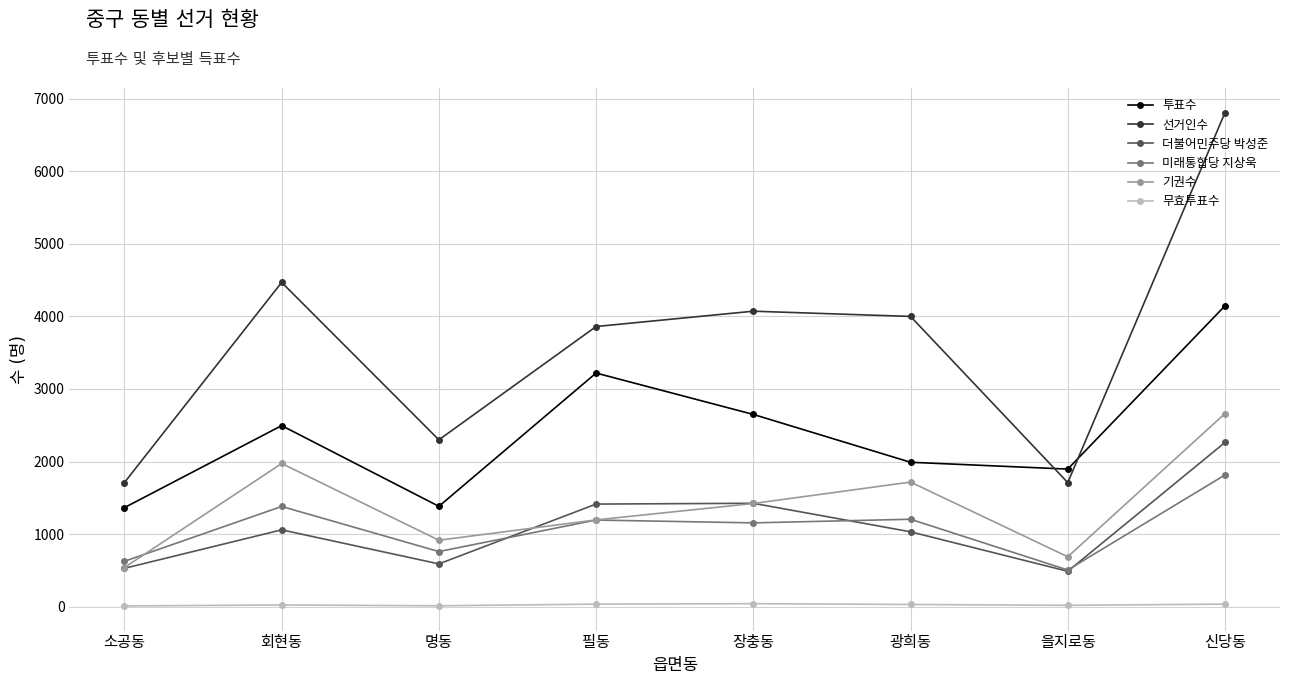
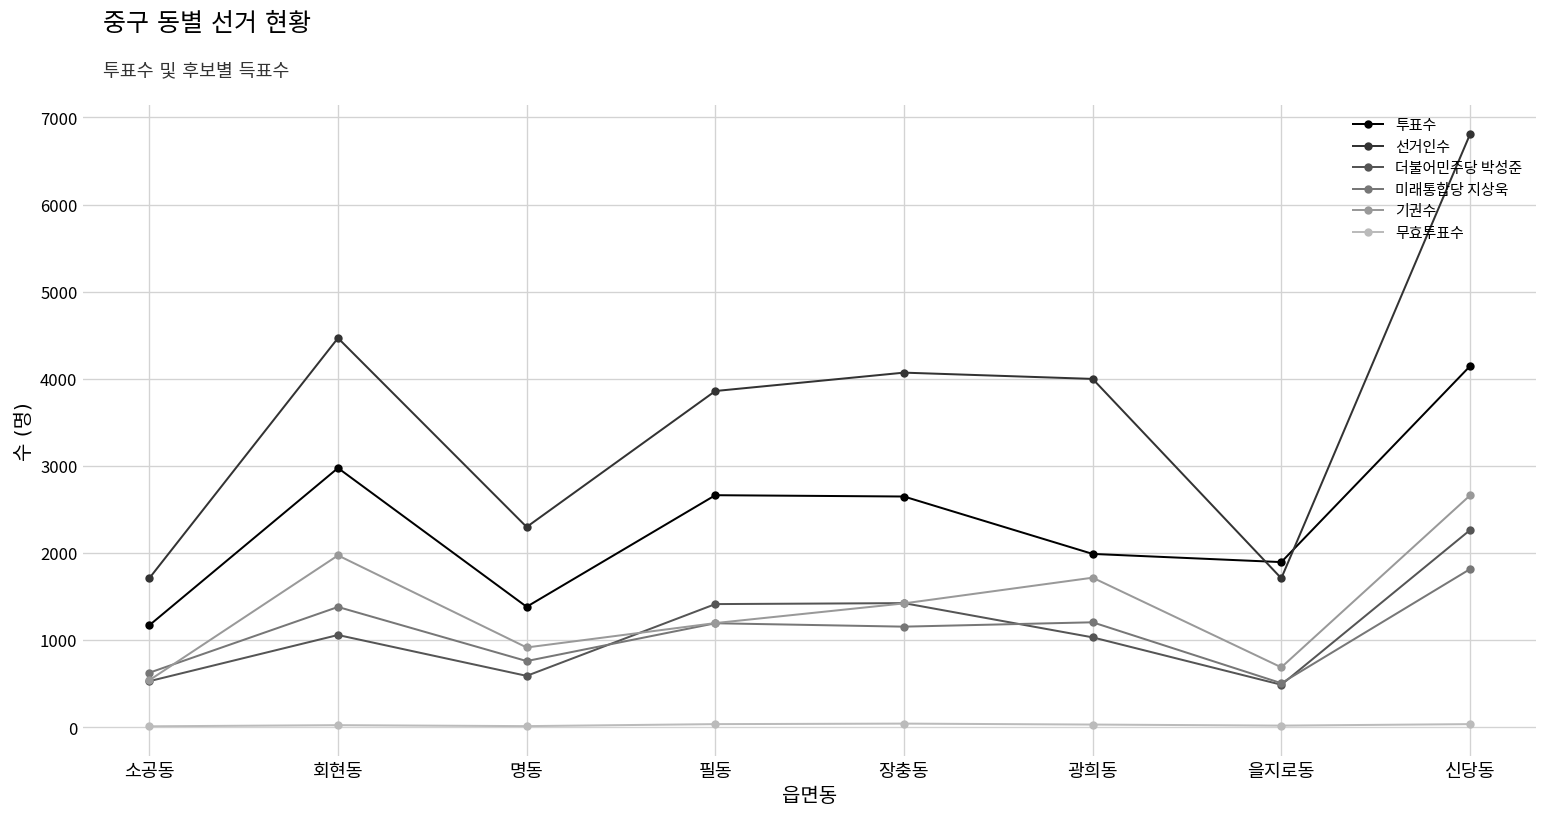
  {
    "투표수": {
-     "소공동": 1400,
-     "회현동": 2500,
+     "소공동": 1200,
+     "회현동": 3000,
      "명동": 1400,
-     "필동": 3200,
+     "필동": 2700,
      "장충동": 2600,
      "광희동": 2000,
      "을지로동": 1900,
      "신당동": 4100
    }
  }
